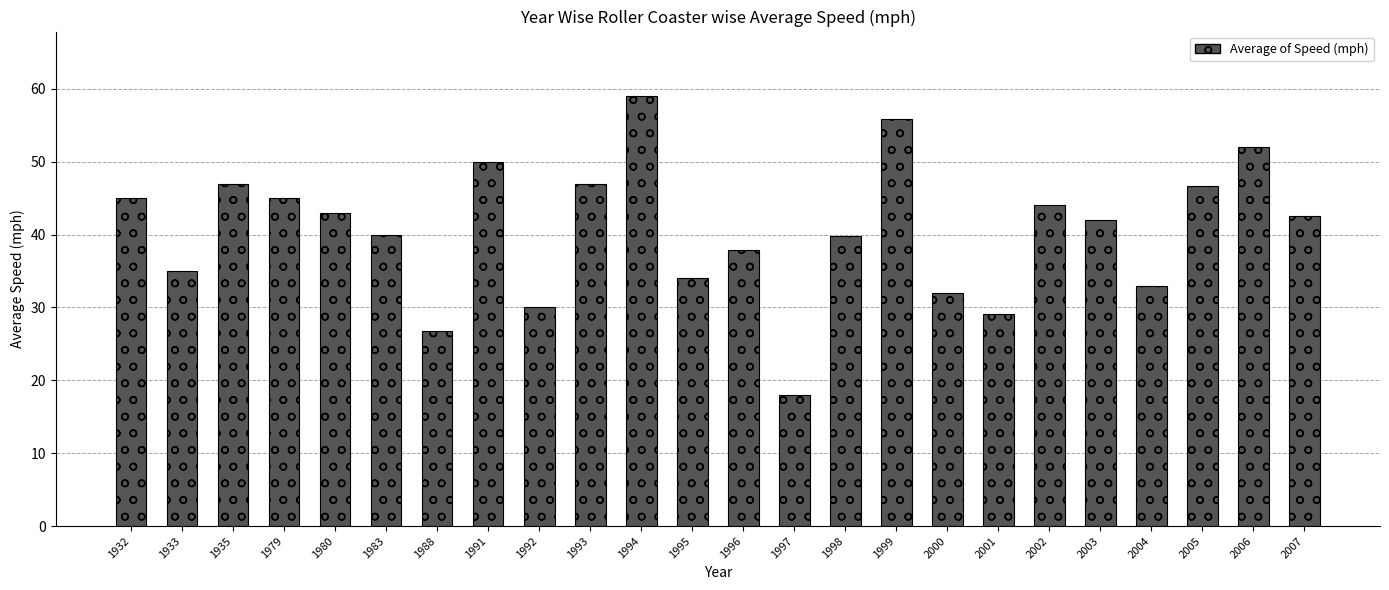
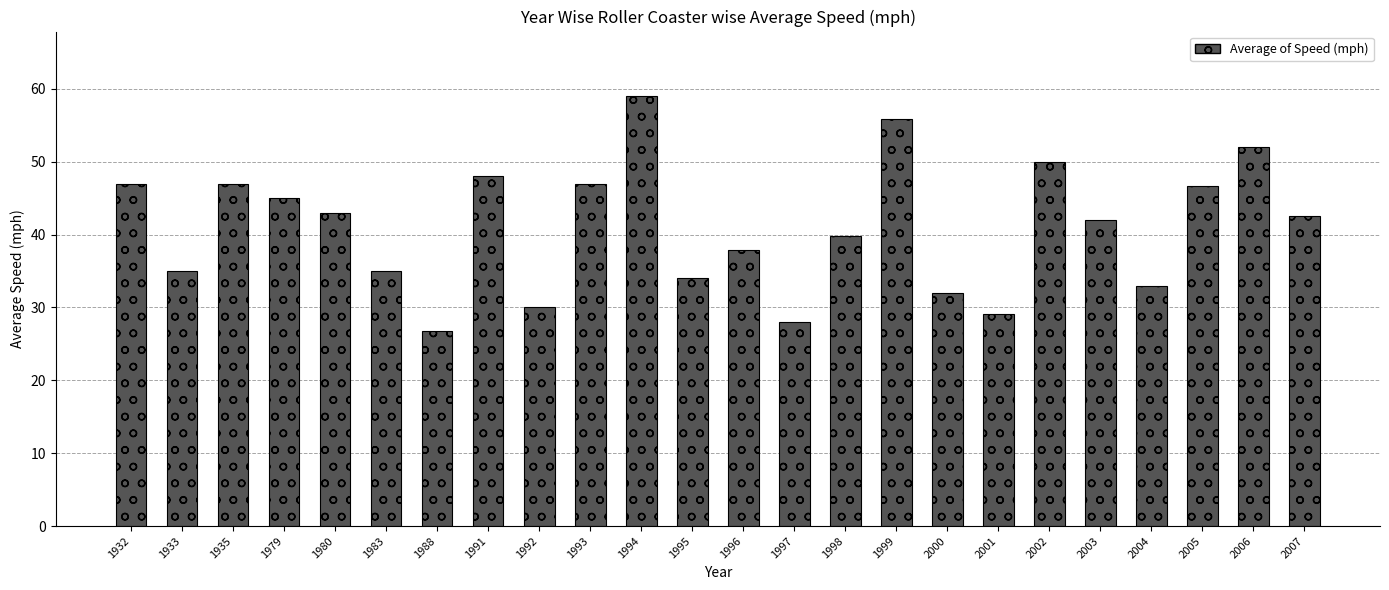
  {
-   "1932": 45,
+   "1932": 47,
    "1933": 35,
    "1935": 47,
    "1979": 45,
    "1980": 43,
-   "1983": 40,
+   "1983": 35,
    "1988": 27,
-   "1991": 50,
+   "1991": 48,
    "1992": 30,
    "1993": 47,
    "1994": 59,
    "1995": 34,
    "1996": 38,
-   "1997": 18,
+   "1997": 28,
    "1998": 40,
    "1999": 56,
    "2000": 32,
    "2001": 29,
-   "2002": 44,
+   "2002": 50,
    "2003": 42,
    "2004": 33,
    "2005": 47,
    "2006": 52,
    "2007": 43
  }
